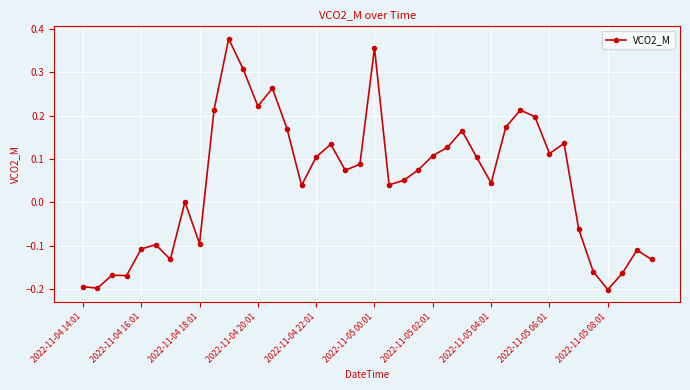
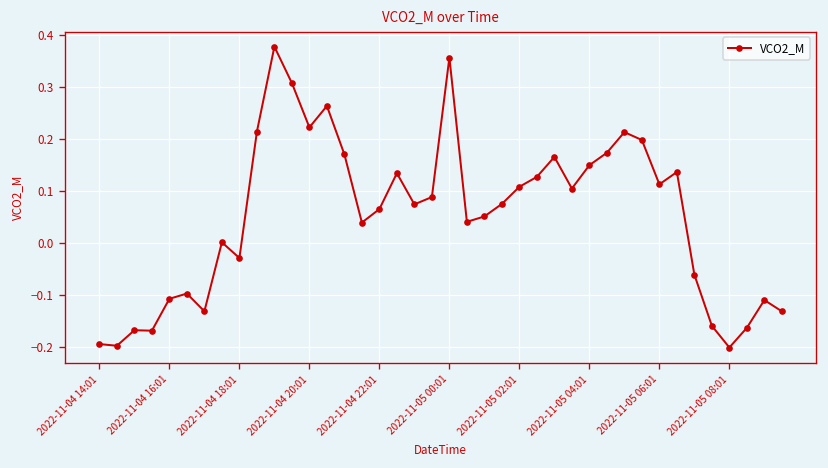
  {
    "2022-11-04 14:01": -0.20,
    "2022-11-04 16:01": -0.11,
-   "2022-11-04 18:01": -0.10,
+   "2022-11-04 18:01": -0.03,
    "2022-11-04 20:01": 0.22,
-   "2022-11-04 22:01": 0.10,
+   "2022-11-04 22:01": 0.06,
    "2022-11-05 00:01": 0.36,
    "2022-11-05 02:01": 0.11,
-   "2022-11-05 04:01": 0.04,
+   "2022-11-05 04:01": 0.15,
    "2022-11-05 06:01": 0.11,
    "2022-11-05 08:01": -0.20
  }
